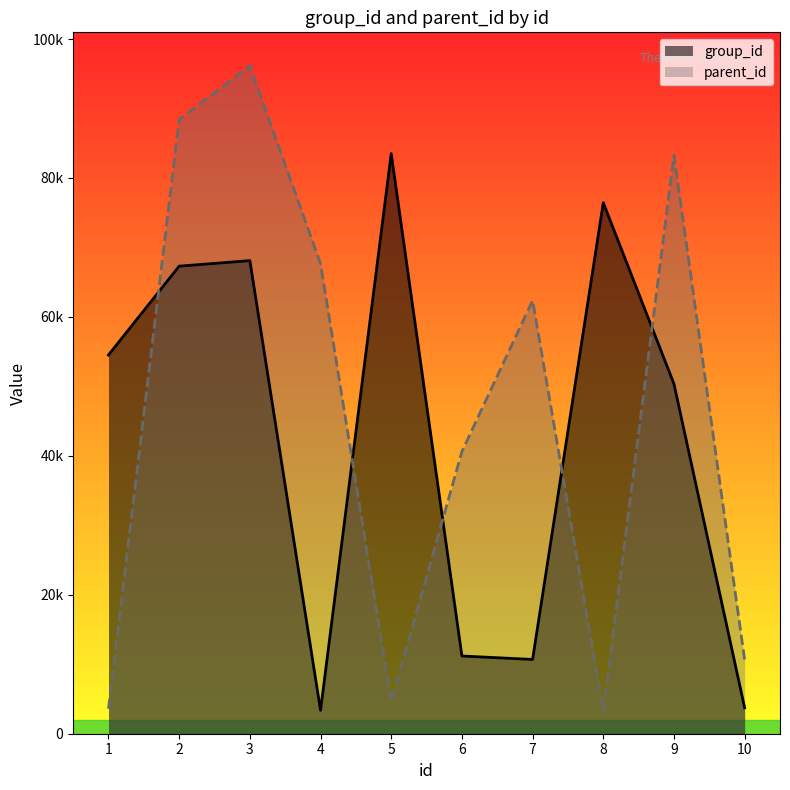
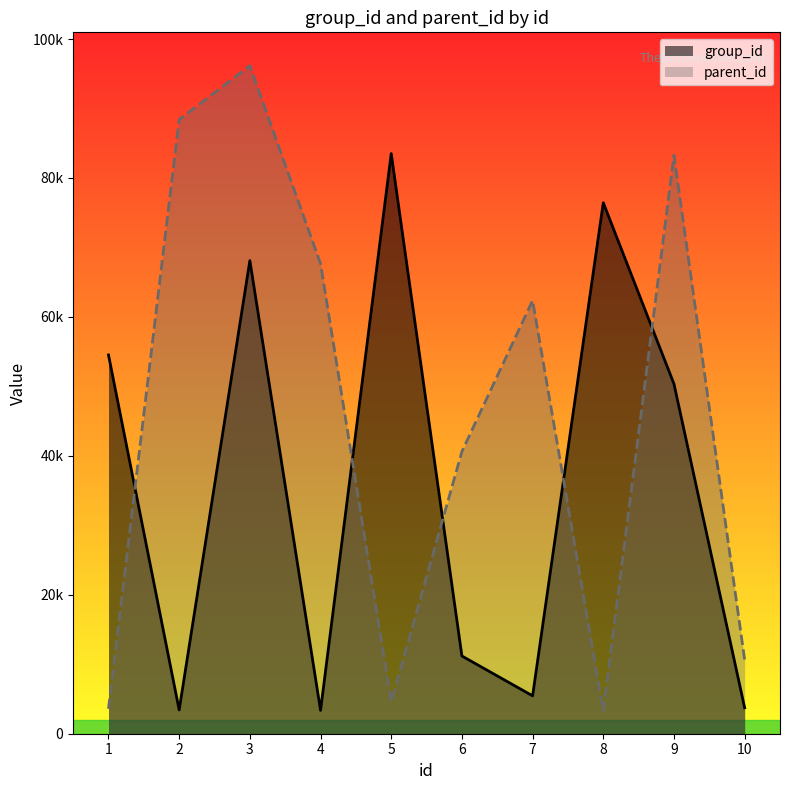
  {
    "group_id": {
      "1": 55000,
-     "2": 67000,
+     "2": 3000,
      "3": 68000,
      "4": 3000,
      "5": 84000,
      "6": 11000,
-     "7": 11000,
+     "7": 5000,
      "8": 76000,
      "9": 50000,
      "10": 4000
    },
    "parent_id": {
      "1": 4000,
      "2": 88000,
      "3": 96000,
      "4": 68000,
      "5": 5000,
      "6": 41000,
      "7": 62000,
      "8": 3000,
      "9": 83000,
      "10": 11000
    }
  }
